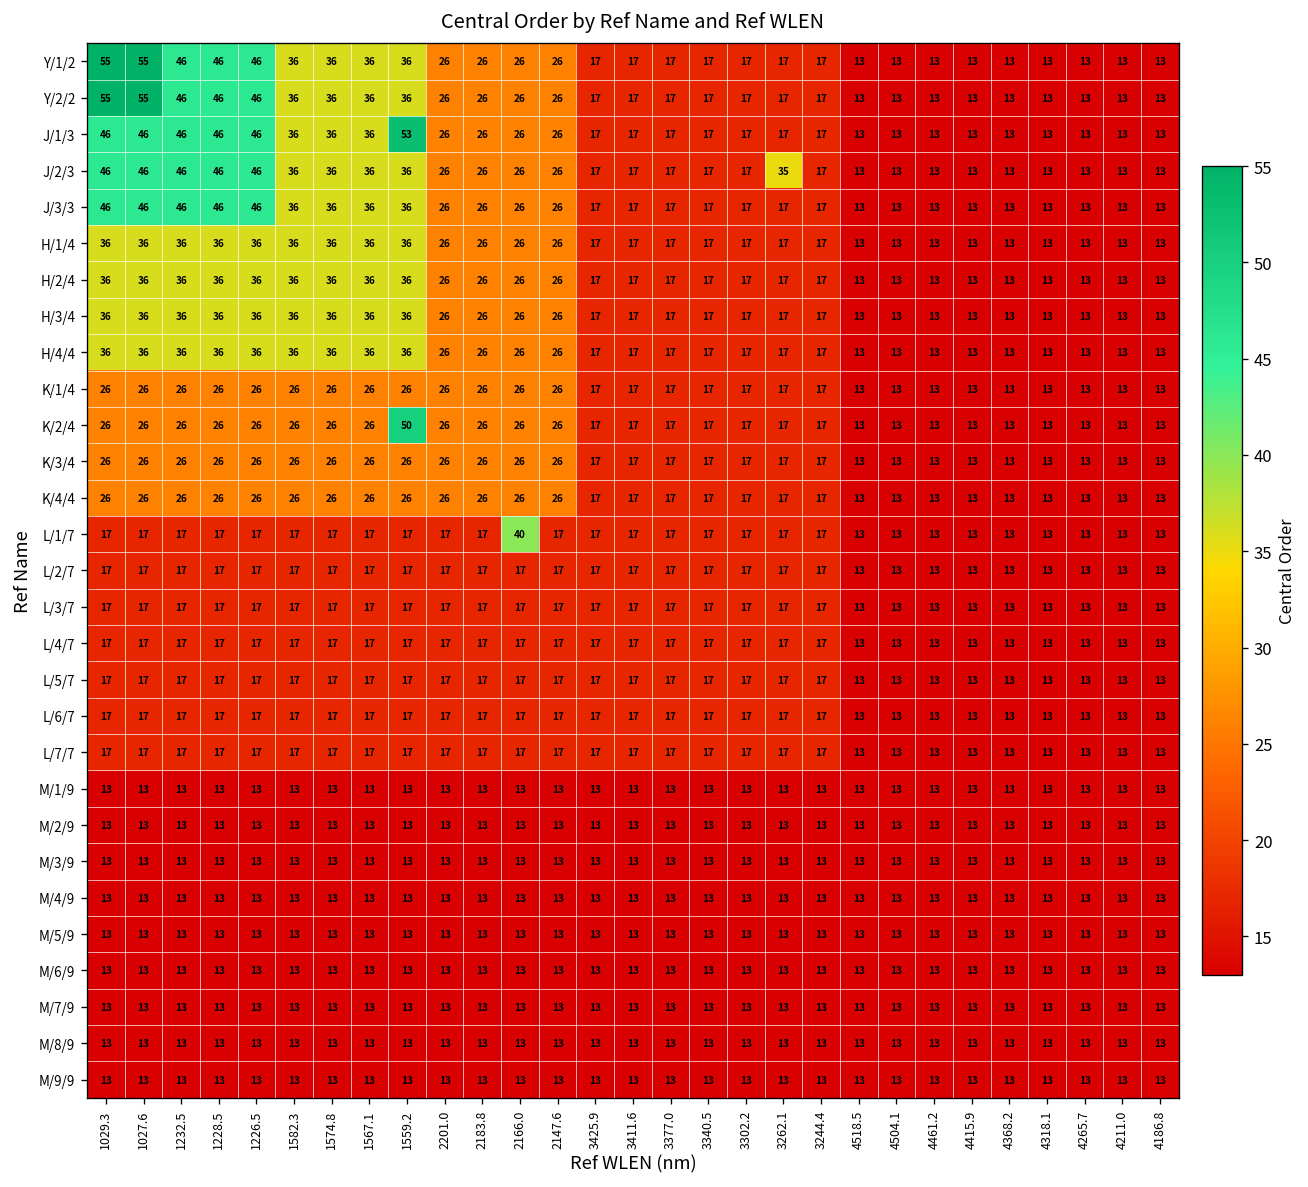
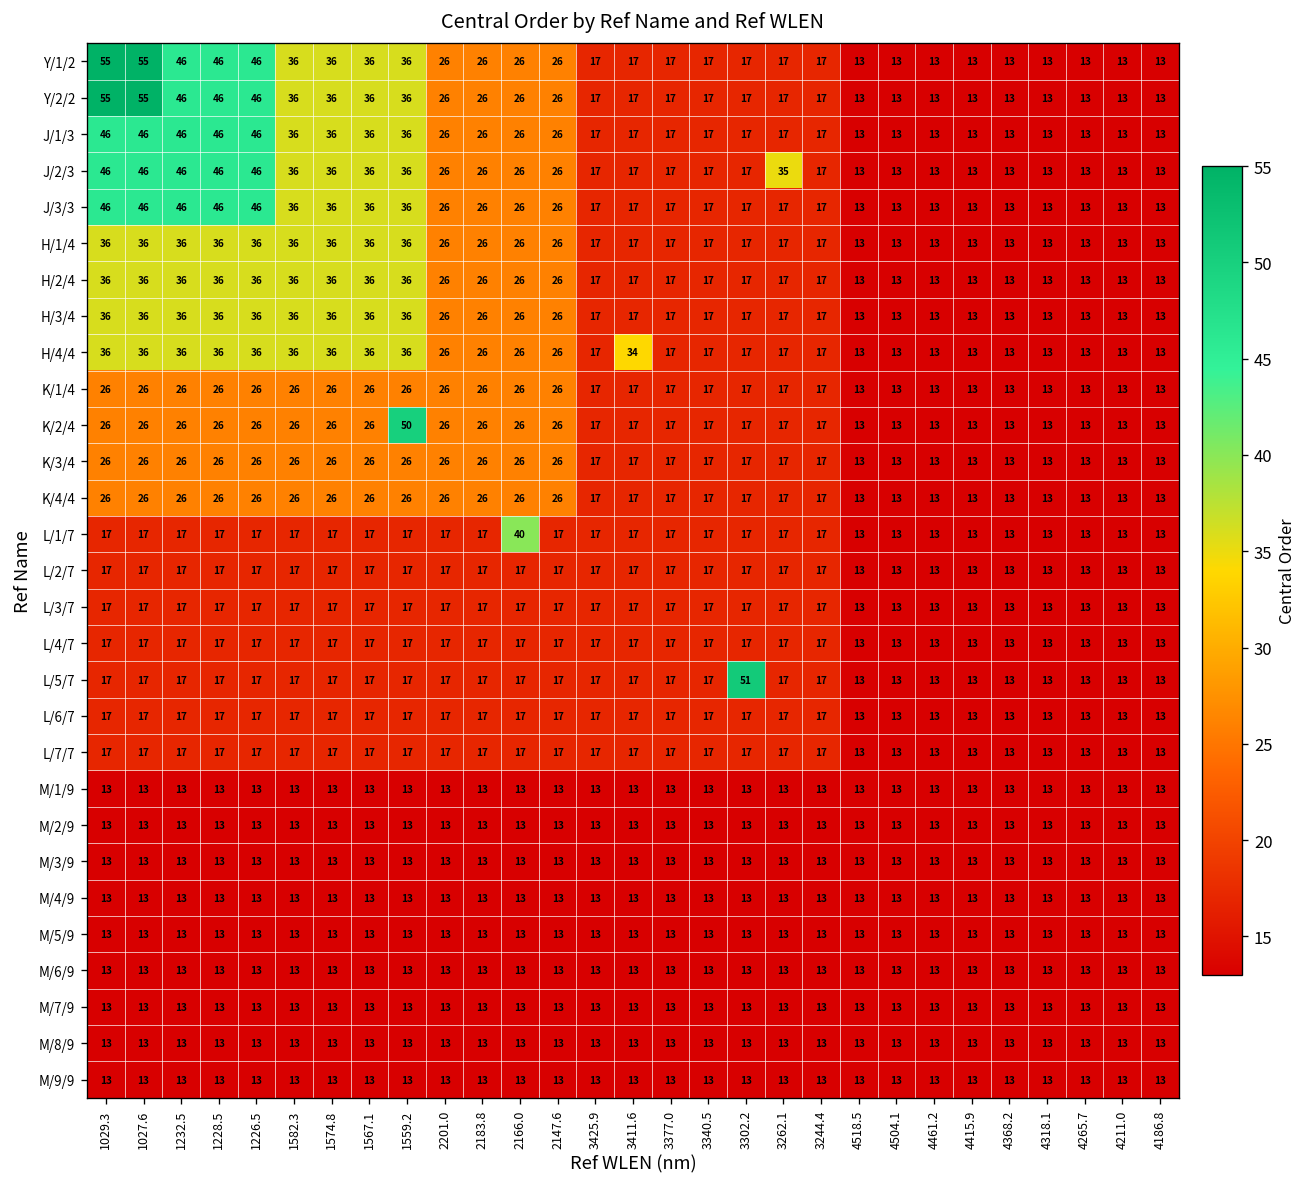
  {
    "J/1/3": {
      "1029.3": 46,
      "1027.6": 46,
      "1232.5": 46,
      "1228.5": 46,
      "1226.5": 46,
      "1582.3": 36,
      "1574.8": 36,
      "1567.1": 36,
-     "1559.2": 53,
+     "1559.2": 36,
      "2201.0": 26,
      "2183.8": 26,
      "2166.0": 26,
      "2147.6": 26,
      "3425.9": 17,
      "3411.6": 17,
      "3377.0": 17,
      "3340.5": 17,
      "3302.2": 17,
      "3262.1": 17,
      "3244.4": 17,
      "4518.5": 13,
      "4504.1": 13,
      "4461.2": 13,
      "4415.9": 13,
      "4368.2": 13,
      "4318.1": 13,
      "4265.7": 13,
      "4211.0": 13,
      "4186.8": 13
    },
    "H/4/4": {
      "1029.3": 36,
      "1027.6": 36,
      "1232.5": 36,
      "1228.5": 36,
      "1226.5": 36,
      "1582.3": 36,
      "1574.8": 36,
      "1567.1": 36,
      "1559.2": 36,
      "2201.0": 26,
      "2183.8": 26,
      "2166.0": 26,
      "2147.6": 26,
      "3425.9": 17,
-     "3411.6": 17,
+     "3411.6": 34,
      "3377.0": 17,
      "3340.5": 17,
      "3302.2": 17,
      "3262.1": 17,
      "3244.4": 17,
      "4518.5": 13,
      "4504.1": 13,
      "4461.2": 13,
      "4415.9": 13,
      "4368.2": 13,
      "4318.1": 13,
      "4265.7": 13,
      "4211.0": 13,
      "4186.8": 13
    },
    "L/5/7": {
      "1029.3": 17,
      "1027.6": 17,
      "1232.5": 17,
      "1228.5": 17,
      "1226.5": 17,
      "1582.3": 17,
      "1574.8": 17,
      "1567.1": 17,
      "1559.2": 17,
      "2201.0": 17,
      "2183.8": 17,
      "2166.0": 17,
      "2147.6": 17,
      "3425.9": 17,
      "3411.6": 17,
      "3377.0": 17,
      "3340.5": 17,
-     "3302.2": 17,
+     "3302.2": 51,
      "3262.1": 17,
      "3244.4": 17,
      "4518.5": 13,
      "4504.1": 13,
      "4461.2": 13,
      "4415.9": 13,
      "4368.2": 13,
      "4318.1": 13,
      "4265.7": 13,
      "4211.0": 13,
      "4186.8": 13
    }
  }
